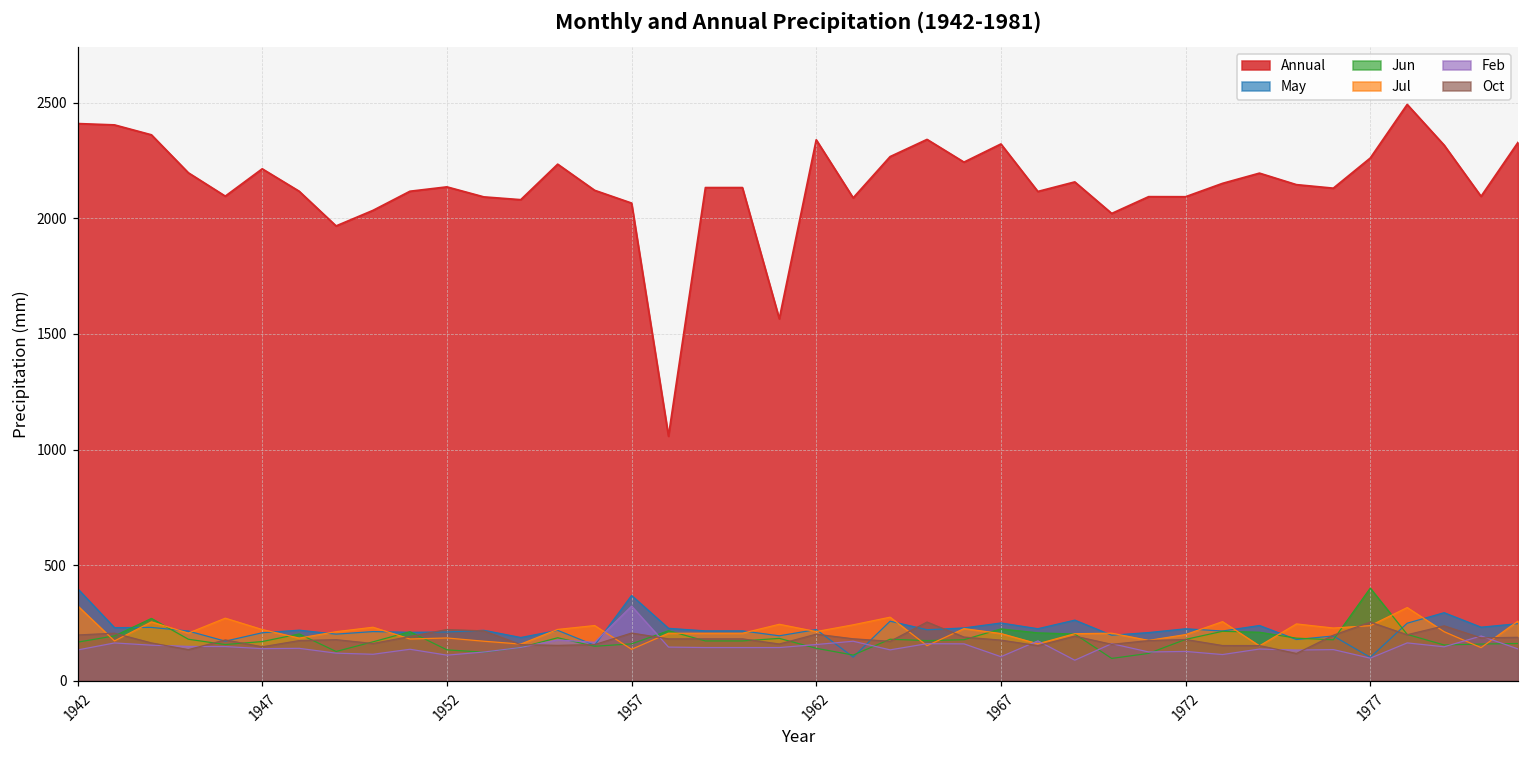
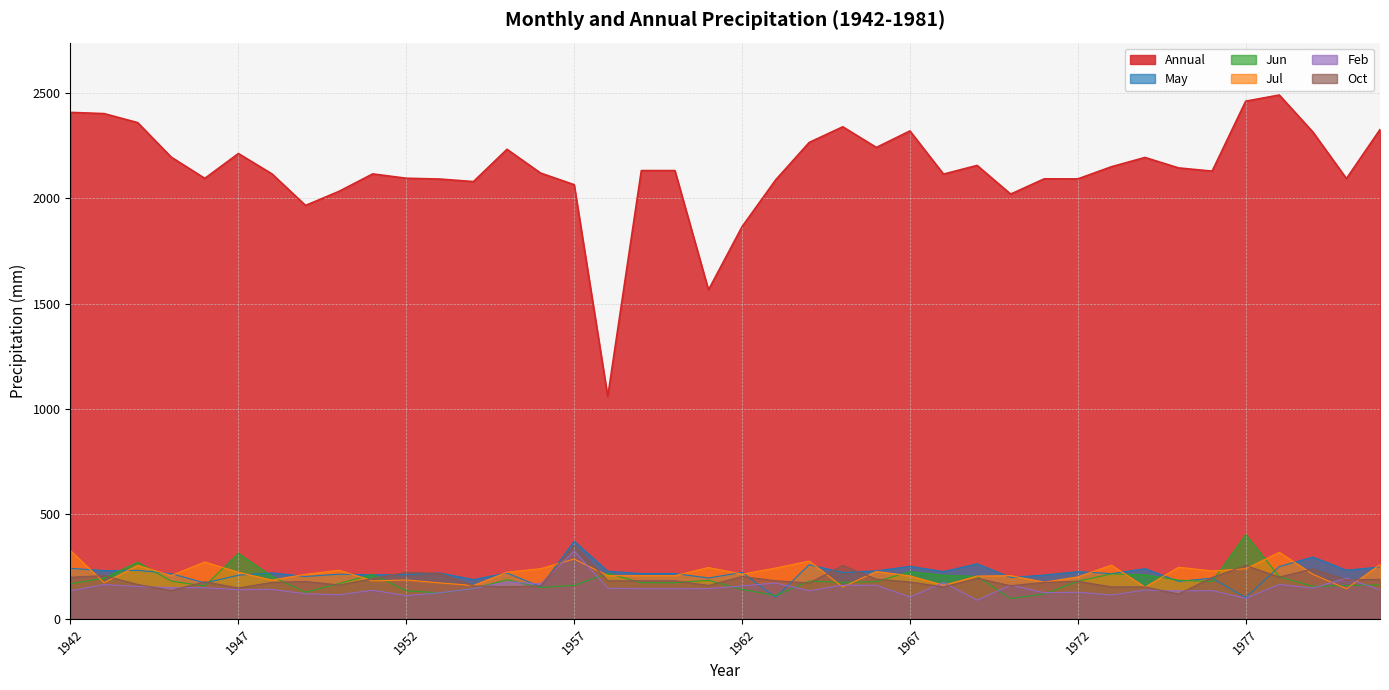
  {
    "Annual": {
      "1942": 2410,
      "1947": 2210,
-     "1952": 2140,
+     "1952": 2100,
      "1957": 2070,
-     "1962": 2340,
+     "1962": 1870,
      "1967": 2320,
      "1972": 2090,
-     "1977": 2260
+     "1977": 2460
    },
    "May": {
-     "1942": 400,
+     "1942": 240,
      "1947": 210,
      "1957": 370,
      "1967": 250,
      "1972": 220
    },
    "Jun": {
      "1942": 170,
-     "1947": 170,
+     "1947": 310,
      "1952": 130,
      "1957": 160,
      "1962": 140,
      "1967": 220,
      "1977": 400
    },
    "Jul": {
      "1942": 320,
      "1947": 220,
      "1952": 180,
-     "1957": 140,
+     "1957": 280,
      "1967": 200,
      "1972": 200,
      "1977": 240
    },
    "Feb": {
      "1942": 130,
      "1952": 110,
      "1957": 320,
      "1962": 160,
      "1967": 100,
      "1972": 130
    },
    "Oct": {
      "1942": 200,
-     "1957": 210,
+     "1957": 350,
      "1967": 180,
      "1977": 250
    }
  }
